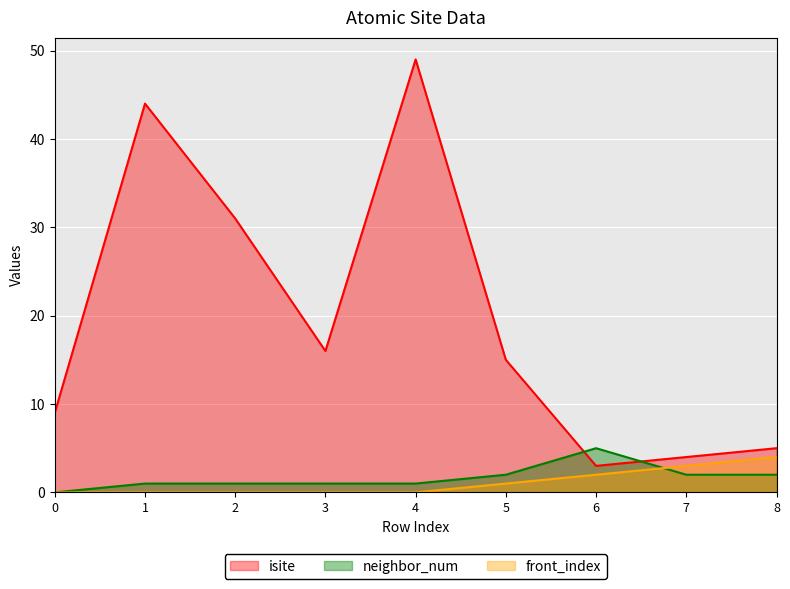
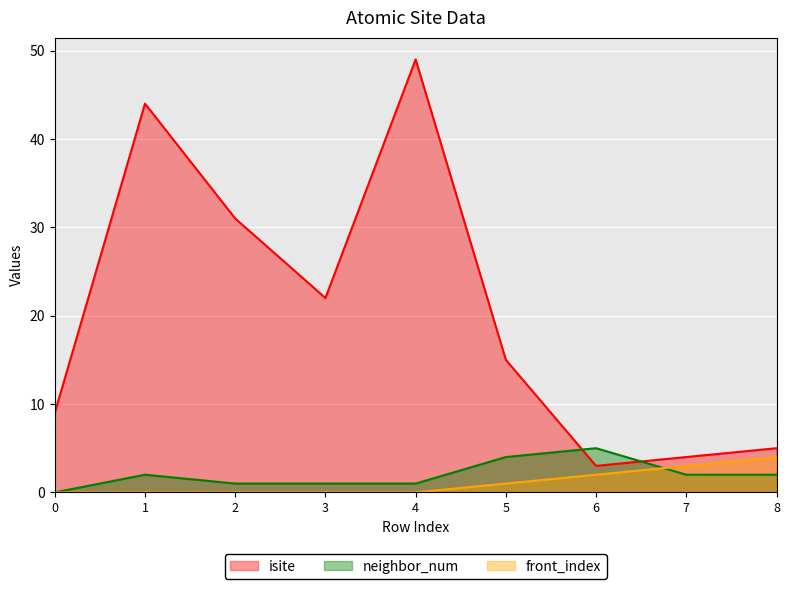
  {
    "isite": {
      "0": 9,
      "1": 44,
      "2": 31,
-     "3": 16,
+     "3": 22,
      "4": 49,
      "5": 15,
      "6": 3,
      "7": 4,
      "8": 5
    },
    "neighbor_num": {
-     "1": 1,
+     "1": 2,
      "2": 1,
      "3": 1,
      "4": 1,
-     "5": 2,
+     "5": 4,
      "6": 5,
      "7": 2,
      "8": 2
    },
    "front_index": {
      "1": 0,
      "2": 0,
      "3": 0,
      "4": 0,
      "5": 1,
      "6": 2,
      "7": 3,
      "8": 4
    }
  }
